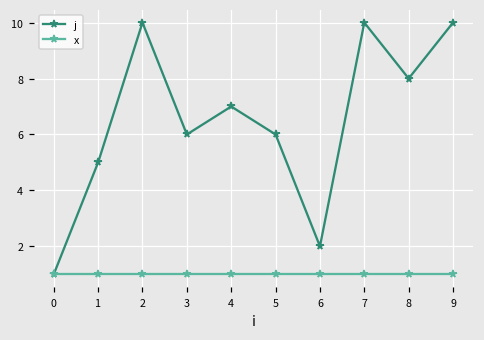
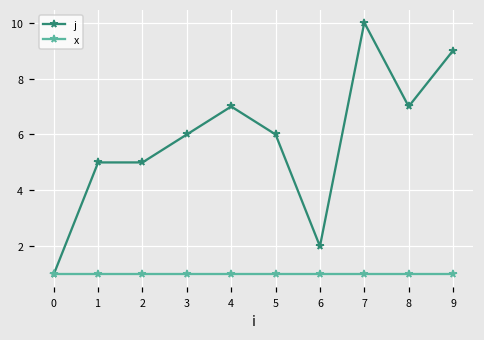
  {
    "j": {
      "1": 5,
-     "2": 10,
+     "2": 5,
      "3": 6,
      "4": 7,
      "5": 6,
      "6": 2,
      "7": 10,
-     "8": 8,
-     "9": 10
+     "8": 7,
+     "9": 9
    },
    "x": {
      "1": 1,
      "2": 1,
      "3": 1,
      "4": 1,
      "5": 1,
      "6": 1,
      "7": 1,
      "8": 1,
      "9": 1
    }
  }
